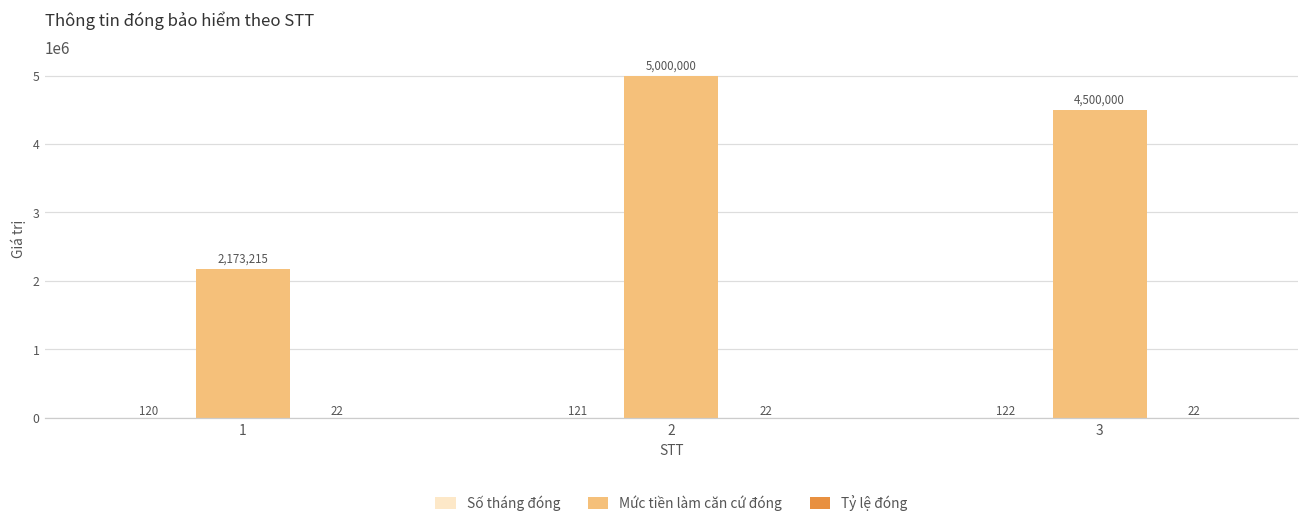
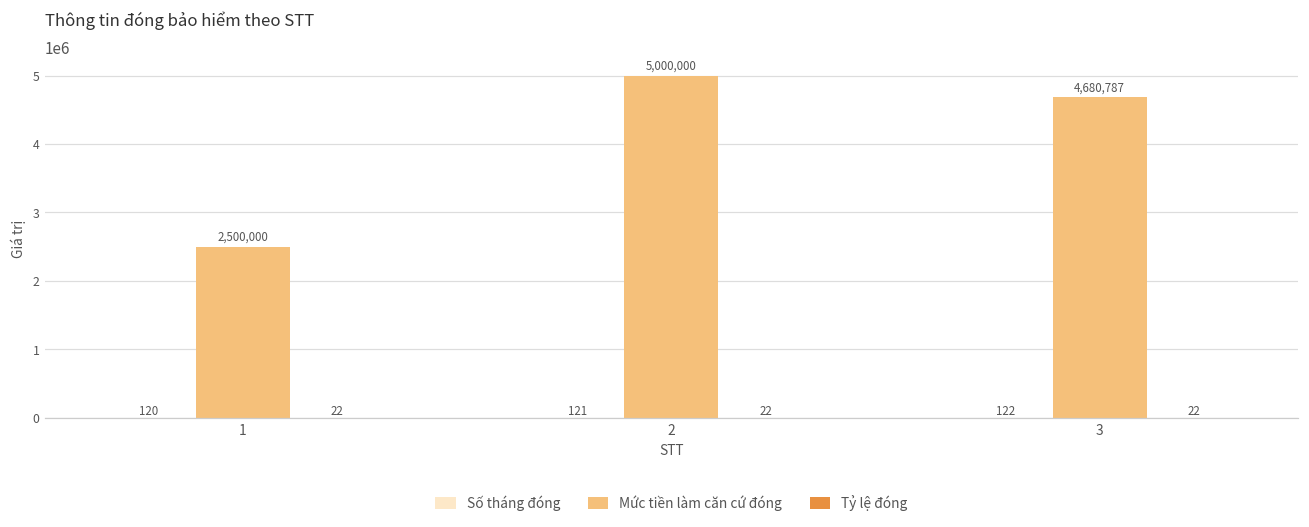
  {
    "Số tháng đóng": {
      "1": "120",
      "2": "121",
      "3": "122"
    },
    "Mức tiền làm căn cứ đóng": {
-     "1": "2,173,215",
+     "1": "2,500,000",
      "2": "5,000,000",
-     "3": "4,500,000"
+     "3": "4,680,787"
    },
    "Tỷ lệ đóng": {
      "1": "22",
      "2": "22",
      "3": "22"
    }
  }
